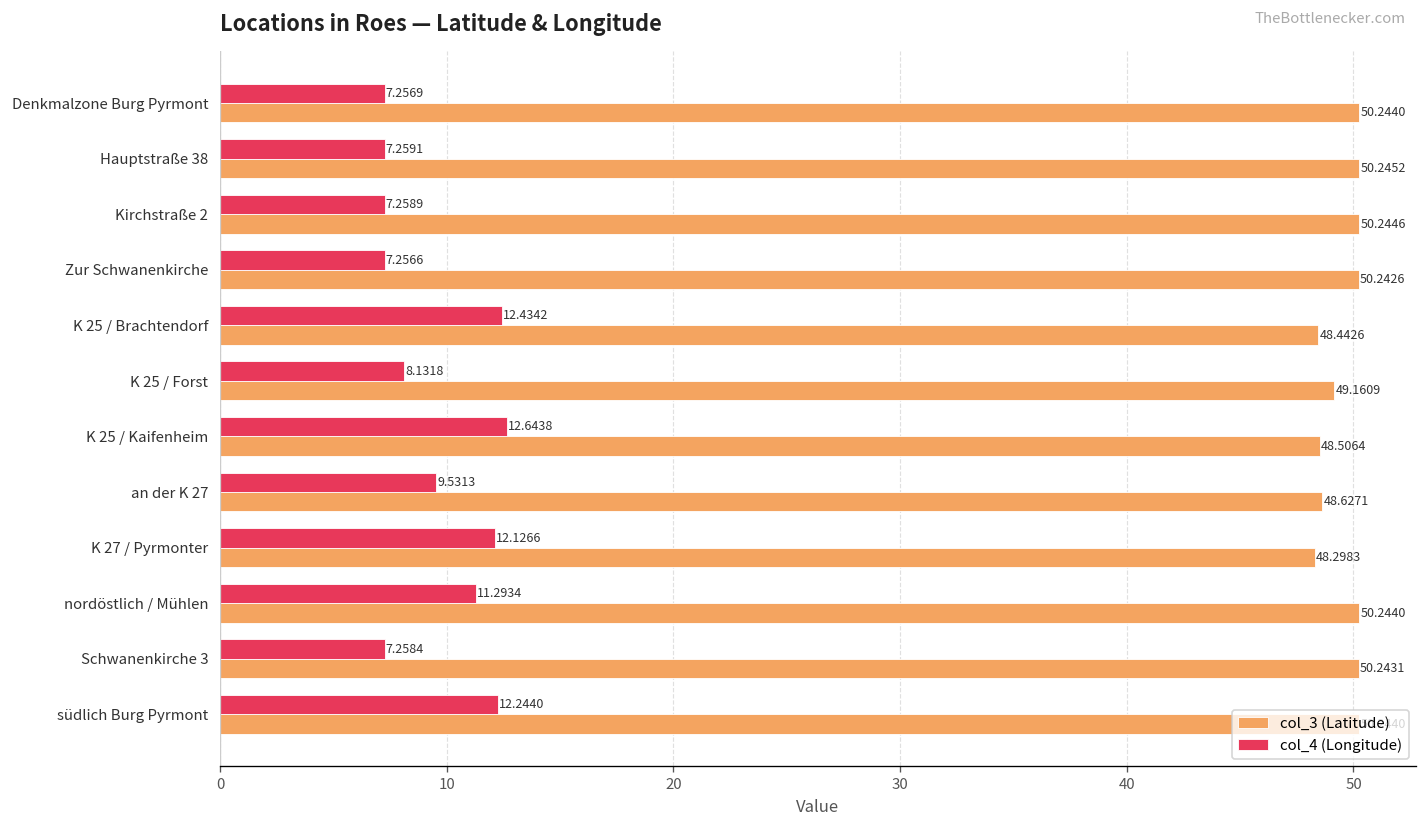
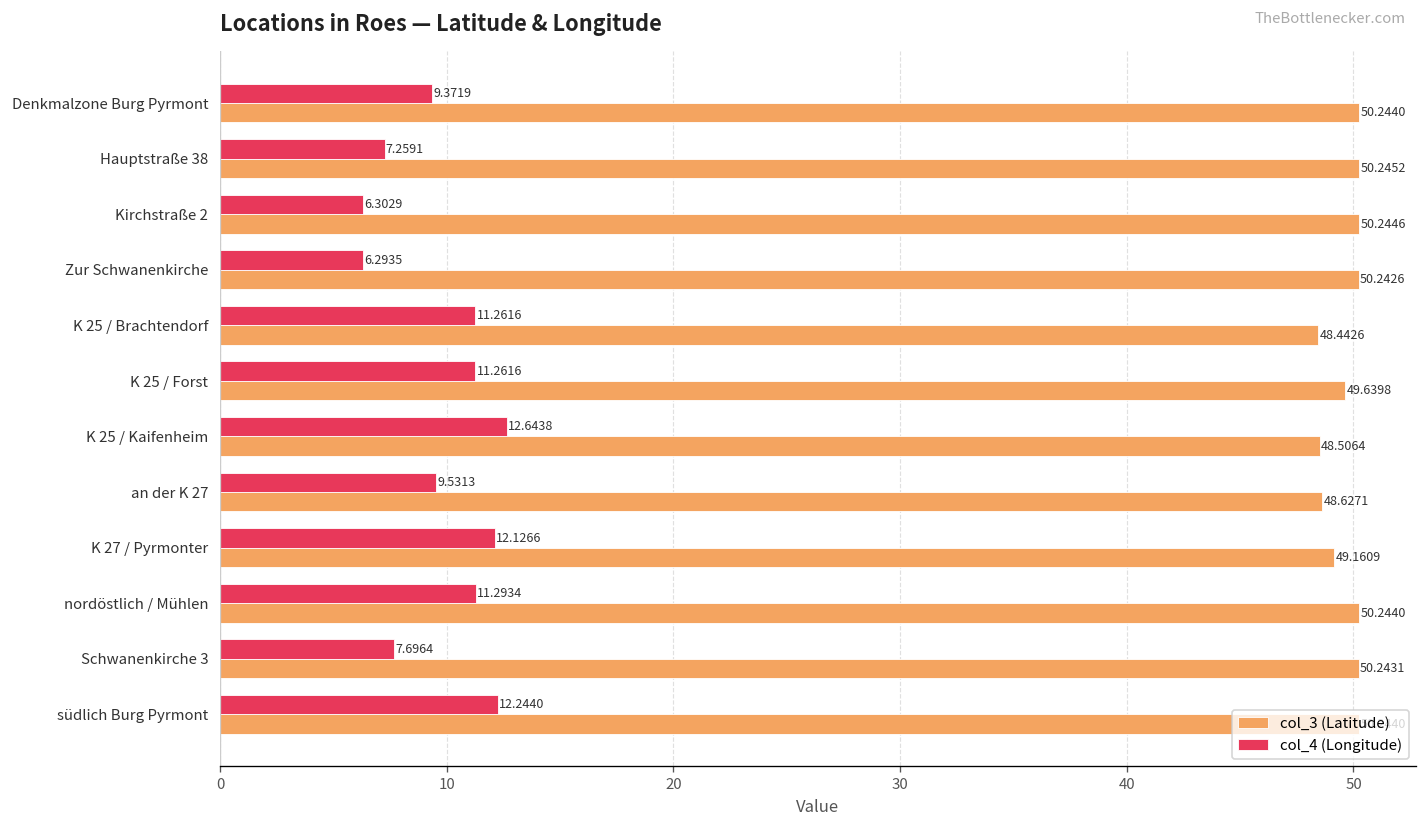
  {
    "col_3 (Latitude)": {
      "Denkmalzone Burg Pyrmont": 50.2440,
      "Hauptstraße 38": 50.2452,
      "Kirchstraße 2": 50.2446,
      "Zur Schwanenkirche": 50.2426,
      "K 25 / Brachtendorf": 48.4426,
-     "K 25 / Forst": 49.1609,
+     "K 25 / Forst": 49.6398,
      "K 25 / Kaifenheim": 48.5064,
      "an der K 27": 48.6271,
-     "K 27 / Pyrmonter": 48.2983,
+     "K 27 / Pyrmonter": 49.1609,
      "nordöstlich / Mühlen": 50.2440,
      "Schwanenkirche 3": 50.2431
    },
    "col_4 (Longitude)": {
-     "Denkmalzone Burg Pyrmont": 7.2569,
+     "Denkmalzone Burg Pyrmont": 9.3719,
      "Hauptstraße 38": 7.2591,
-     "Kirchstraße 2": 7.2589,
-     "Zur Schwanenkirche": 7.2566,
-     "K 25 / Brachtendorf": 12.4342,
-     "K 25 / Forst": 8.1318,
+     "Kirchstraße 2": 6.3029,
+     "Zur Schwanenkirche": 6.2935,
+     "K 25 / Brachtendorf": 11.2616,
+     "K 25 / Forst": 11.2616,
      "K 25 / Kaifenheim": 12.6438,
      "an der K 27": 9.5313,
      "K 27 / Pyrmonter": 12.1266,
      "nordöstlich / Mühlen": 11.2934,
-     "Schwanenkirche 3": 7.2584,
+     "Schwanenkirche 3": 7.6964,
      "südlich Burg Pyrmont": 12.2440
    }
  }
